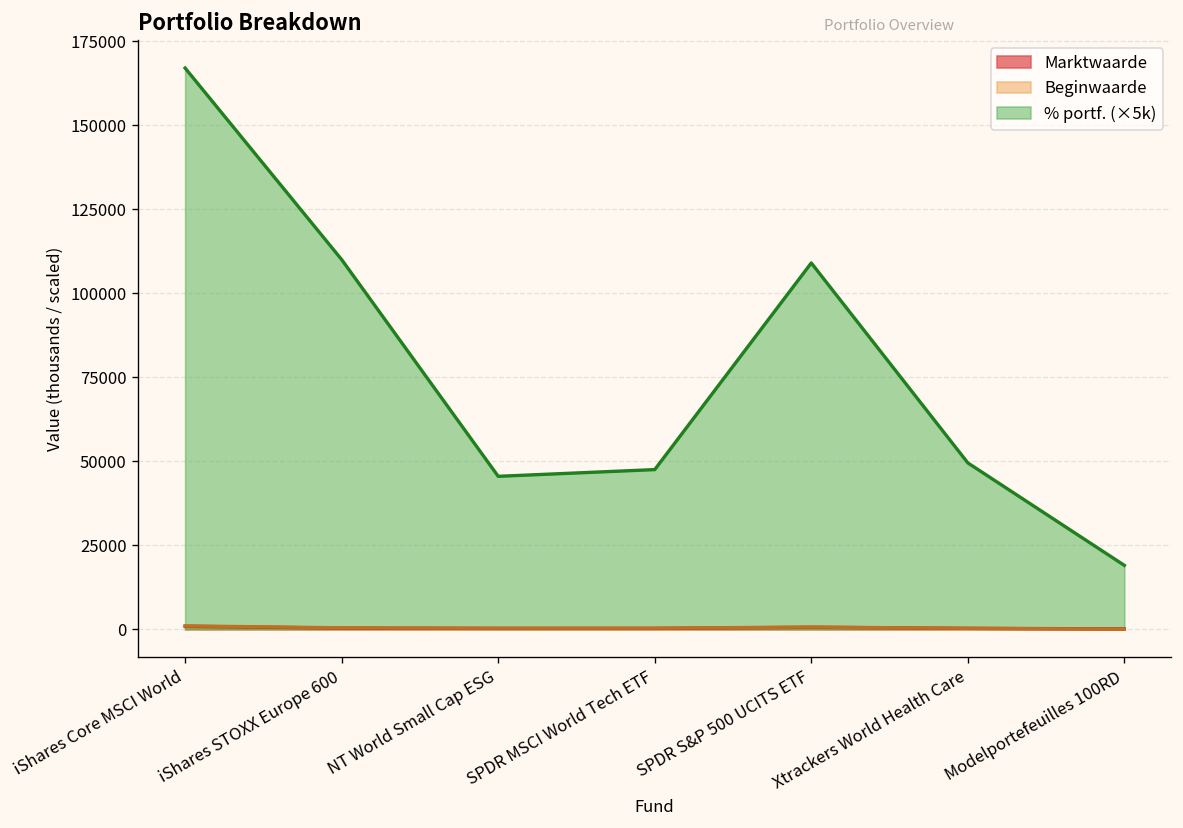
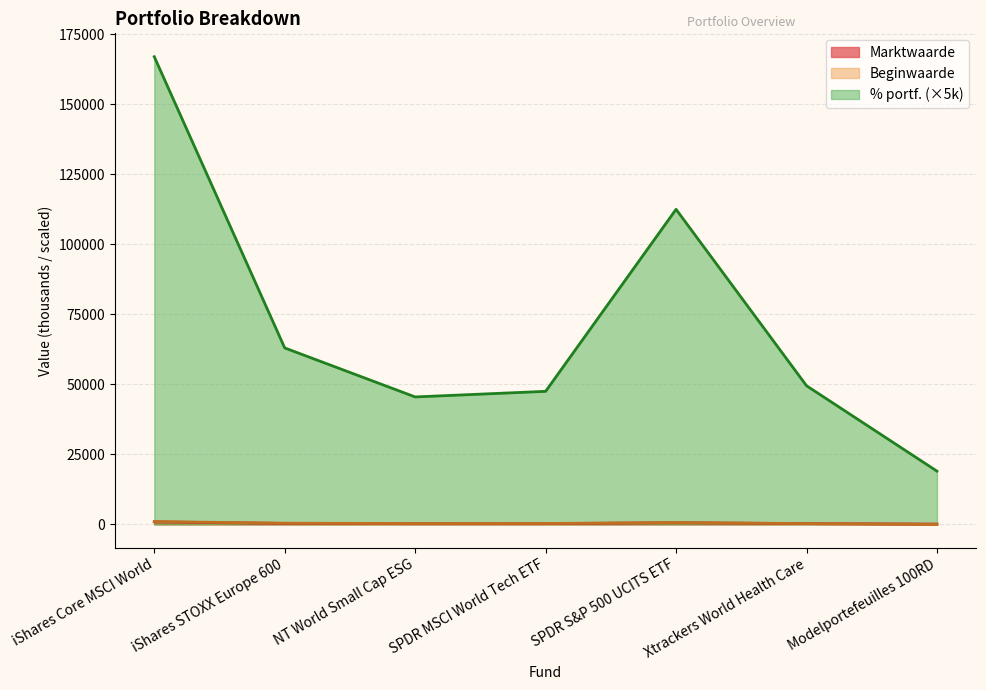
  {
    "% portf. (×5k)": {
      "iShares Core MSCI World": 167000,
-     "iShares STOXX Europe 600": 110000,
+     "iShares STOXX Europe 600": 63000,
      "NT World Small Cap ESG": 46000,
      "SPDR MSCI World Tech ETF": 48000,
-     "SPDR S&P 500 UCITS ETF": 109000,
+     "SPDR S&P 500 UCITS ETF": 113000,
      "Xtrackers World Health Care": 50000,
      "Modelportefeuilles 100RD": 19000
    }
  }
